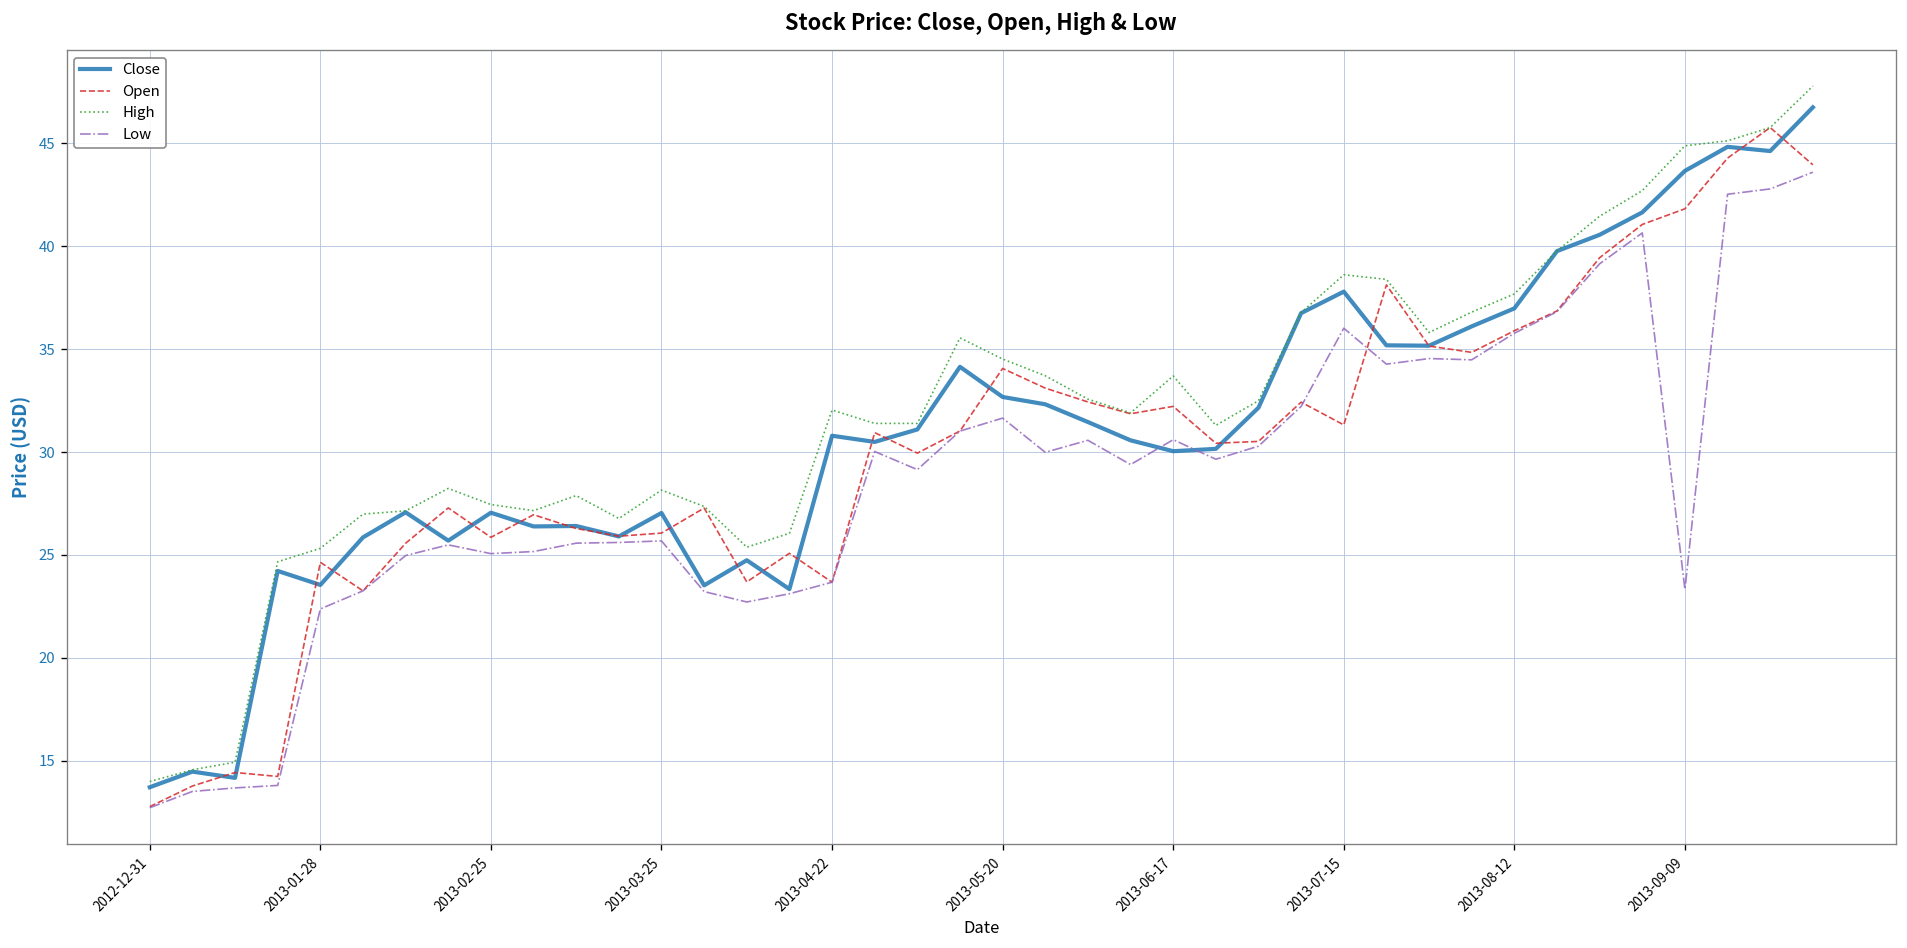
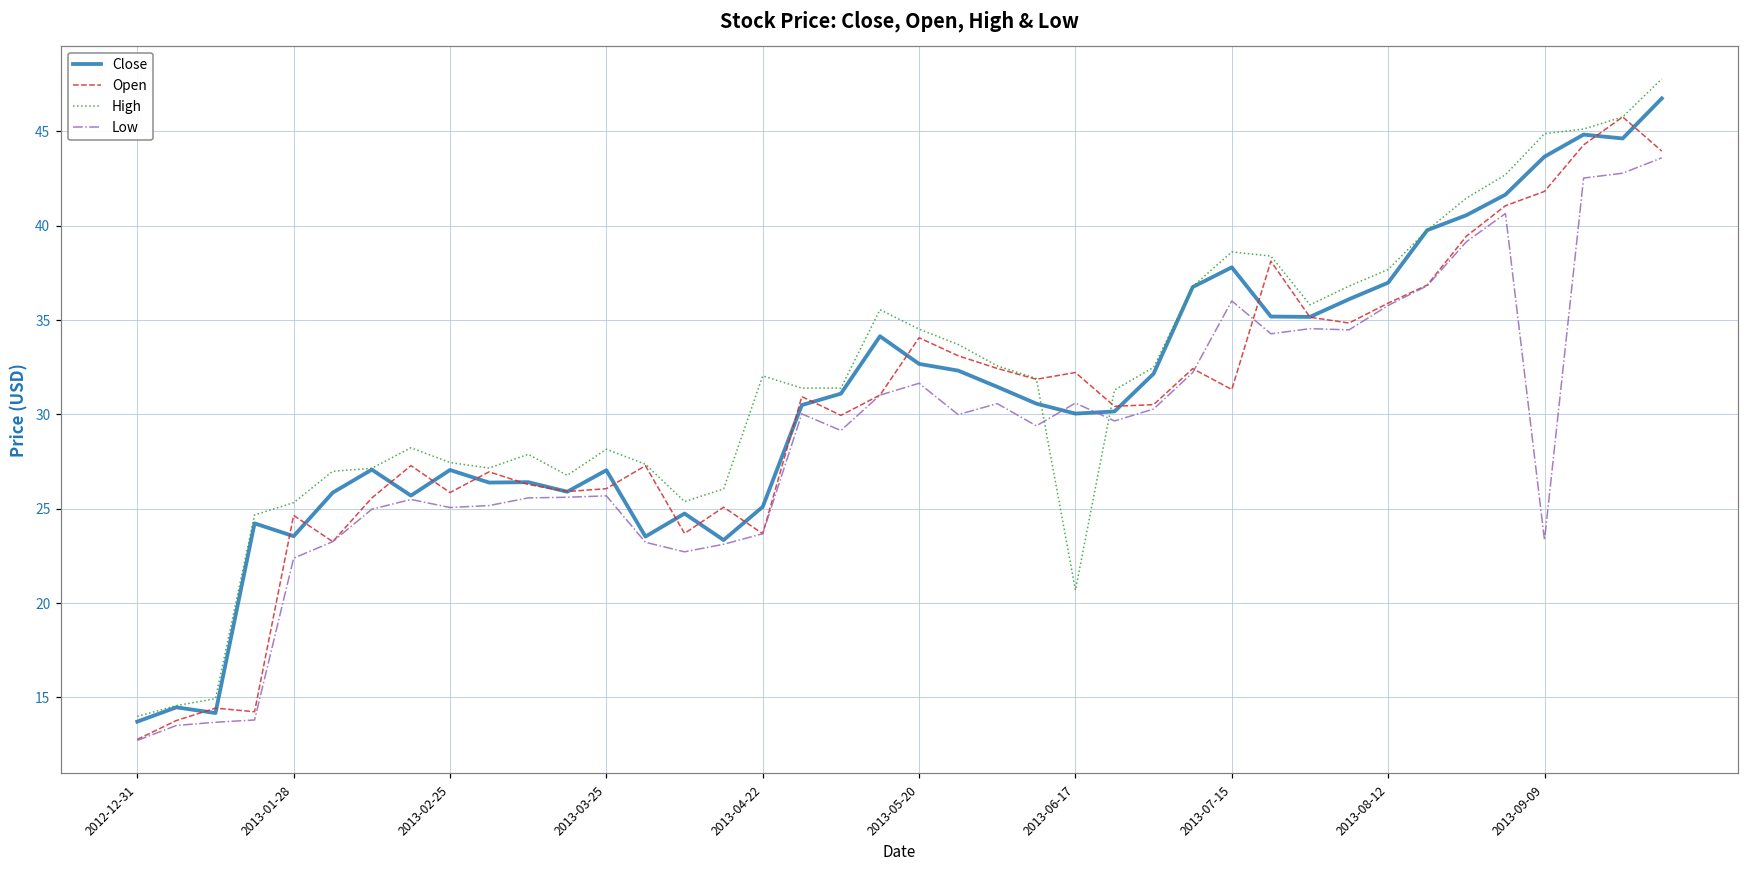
  {
    "Close": {
      "2012-12-31": 13.7,
      "2013-01-28": 23.5,
      "2013-02-25": 27.1,
      "2013-03-25": 27.0,
-     "2013-04-22": 30.8,
+     "2013-04-22": 25.1,
      "2013-05-20": 32.7,
      "2013-06-17": 30.0,
      "2013-07-15": 37.8,
      "2013-08-12": 37.0,
      "2013-09-09": 43.7
    },
    "Open": {
      "2013-01-28": 24.6,
      "2013-02-25": 25.9,
      "2013-03-25": 26.1,
      "2013-05-20": 34.1,
      "2013-06-17": 32.2,
      "2013-07-15": 31.3,
      "2013-09-09": 41.8
    },
    "High": {
      "2012-12-31": 14.0,
      "2013-01-28": 25.3,
      "2013-02-25": 27.4,
      "2013-03-25": 28.2,
      "2013-04-22": 32.0,
      "2013-05-20": 34.5,
-     "2013-06-17": 33.7,
+     "2013-06-17": 20.7,
      "2013-07-15": 38.6,
      "2013-08-12": 37.7,
      "2013-09-09": 44.9
    },
    "Low": {
      "2013-01-28": 22.4,
      "2013-02-25": 25.1,
      "2013-03-25": 25.7,
      "2013-05-20": 31.7,
      "2013-06-17": 30.6,
      "2013-07-15": 36.0,
      "2013-09-09": 23.3
    }
  }
